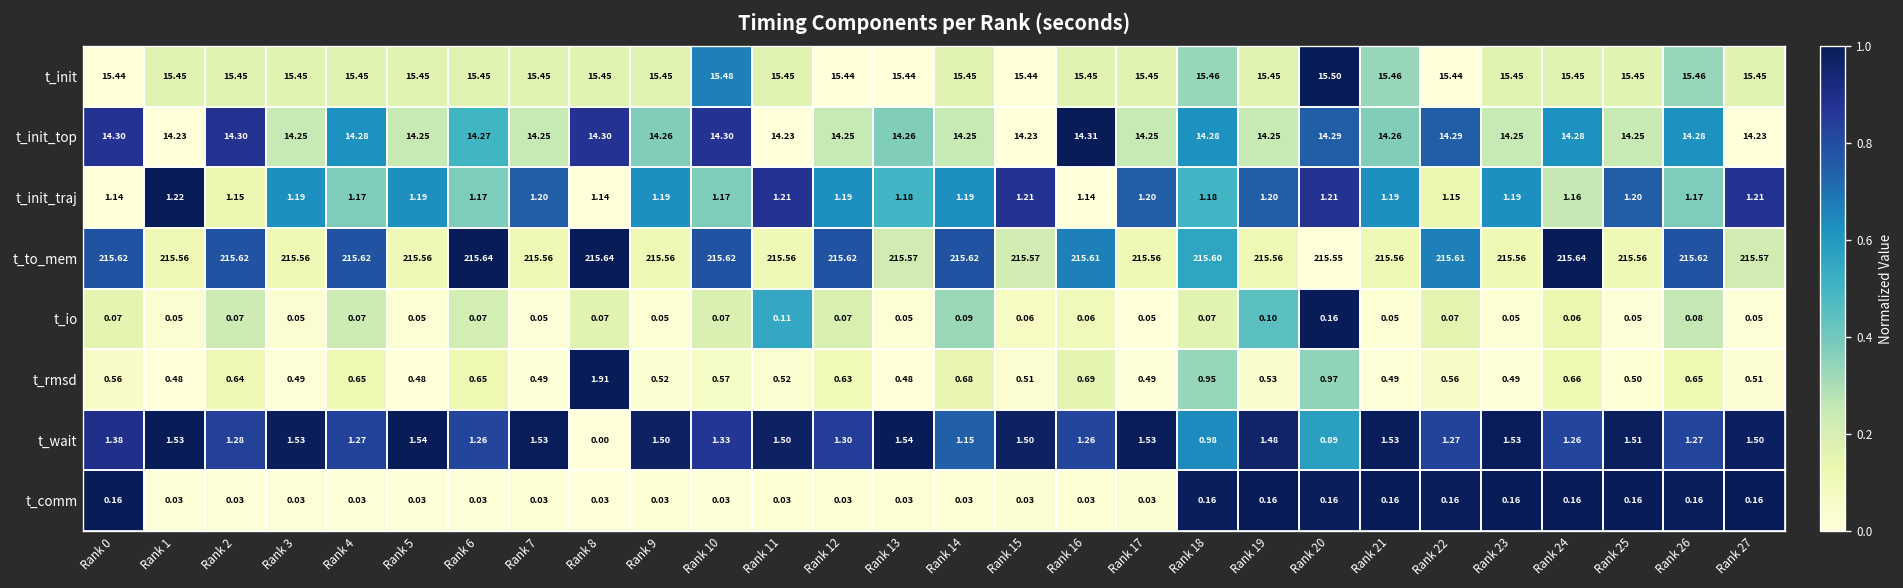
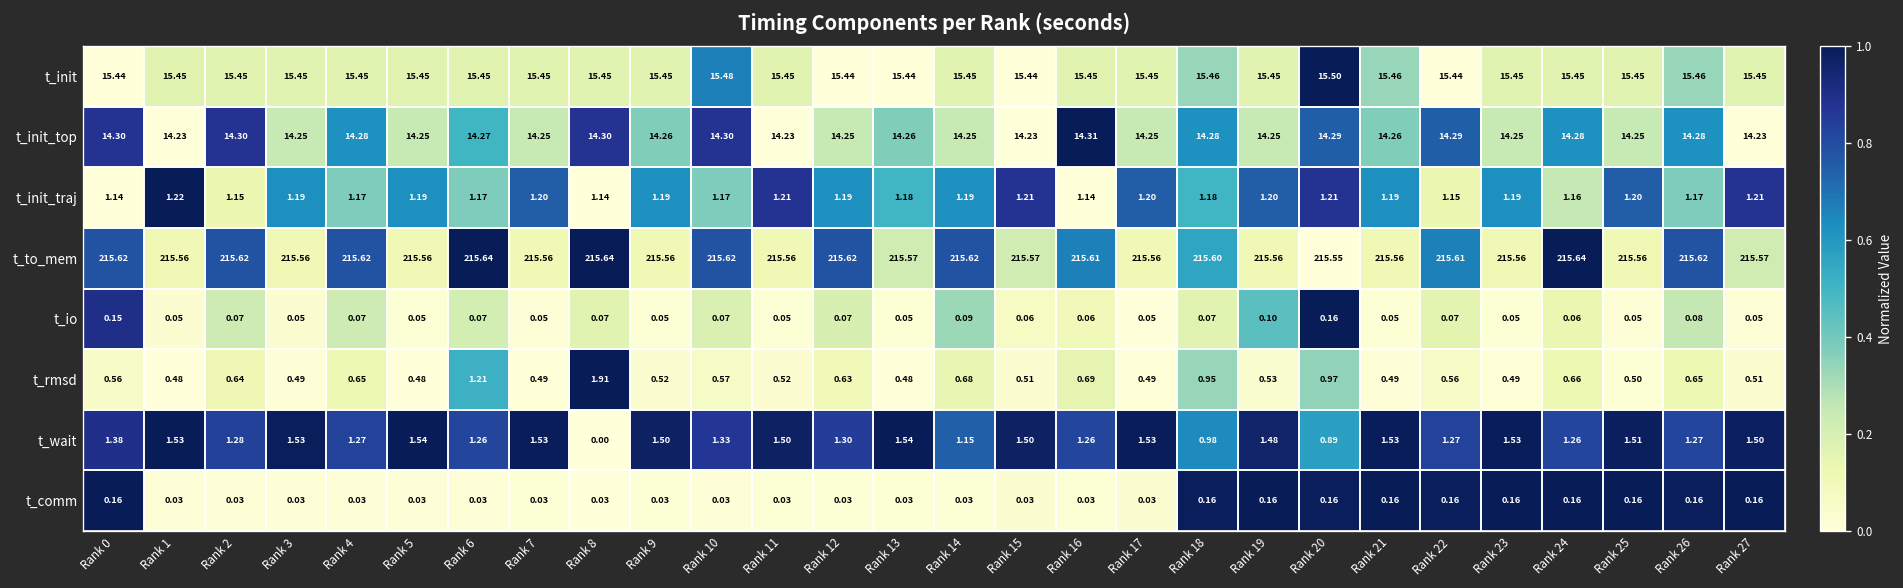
  {
    "t_io": {
-     "Rank 0": 0.07,
+     "Rank 0": 0.15,
      "Rank 1": 0.05,
      "Rank 2": 0.07,
      "Rank 3": 0.05,
      "Rank 4": 0.07,
      "Rank 5": 0.05,
      "Rank 6": 0.07,
      "Rank 7": 0.05,
      "Rank 8": 0.07,
      "Rank 9": 0.05,
      "Rank 10": 0.07,
-     "Rank 11": 0.11,
+     "Rank 11": 0.05,
      "Rank 12": 0.07,
      "Rank 13": 0.05,
      "Rank 14": 0.09,
      "Rank 15": 0.06,
      "Rank 16": 0.06,
      "Rank 17": 0.05,
      "Rank 18": 0.07,
      "Rank 19": 0.10,
      "Rank 20": 0.16,
      "Rank 21": 0.05,
      "Rank 22": 0.07,
      "Rank 23": 0.05,
      "Rank 24": 0.06,
      "Rank 25": 0.05,
      "Rank 26": 0.08,
      "Rank 27": 0.05
    },
    "t_rmsd": {
      "Rank 0": 0.56,
      "Rank 1": 0.48,
      "Rank 2": 0.64,
      "Rank 3": 0.49,
      "Rank 4": 0.65,
      "Rank 5": 0.48,
-     "Rank 6": 0.65,
+     "Rank 6": 1.21,
      "Rank 7": 0.49,
      "Rank 8": 1.91,
      "Rank 9": 0.52,
      "Rank 10": 0.57,
      "Rank 11": 0.52,
      "Rank 12": 0.63,
      "Rank 13": 0.48,
      "Rank 14": 0.68,
      "Rank 15": 0.51,
      "Rank 16": 0.69,
      "Rank 17": 0.49,
      "Rank 18": 0.95,
      "Rank 19": 0.53,
      "Rank 20": 0.97,
      "Rank 21": 0.49,
      "Rank 22": 0.56,
      "Rank 23": 0.49,
      "Rank 24": 0.66,
      "Rank 25": 0.50,
      "Rank 26": 0.65,
      "Rank 27": 0.51
    }
  }
